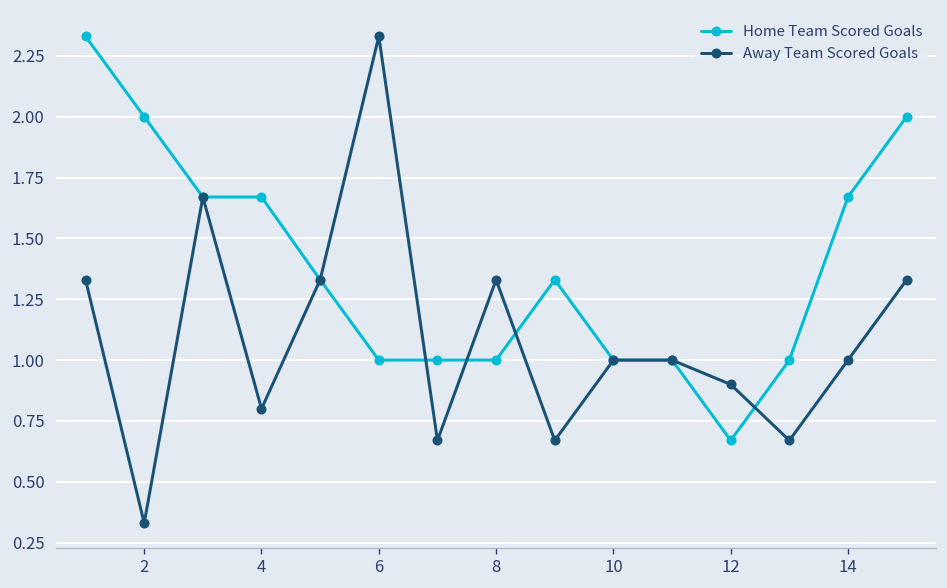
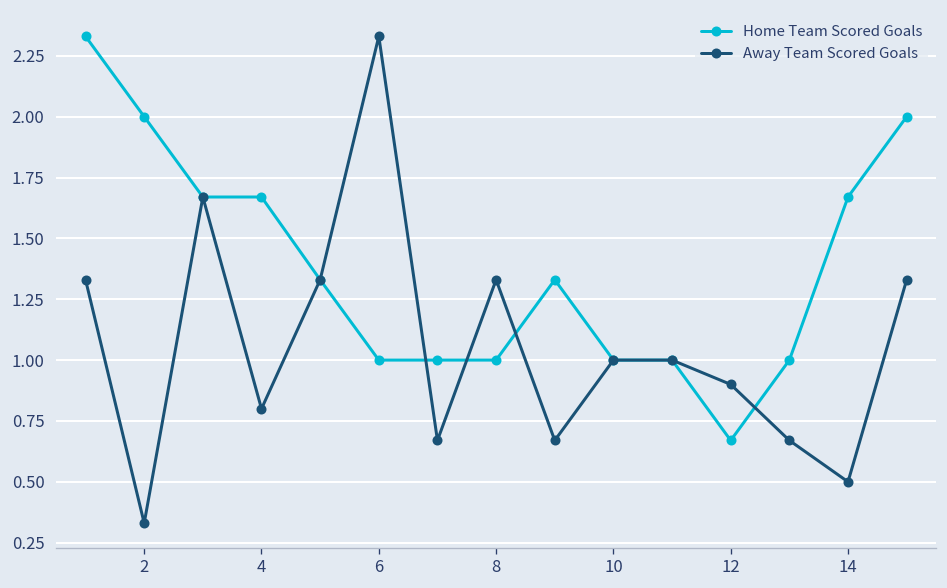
  {
    "Home Team Scored Goals": {
      "2": 2.0,
      "4": 1.67,
      "6": 1.0,
      "8": 1.0,
      "12": 0.67,
      "14": 1.67
    },
    "Away Team Scored Goals": {
      "2": 0.33,
      "4": 0.8,
      "6": 2.33,
      "8": 1.33,
      "12": 0.9,
-     "14": 1.0
+     "14": 0.5
    }
  }
